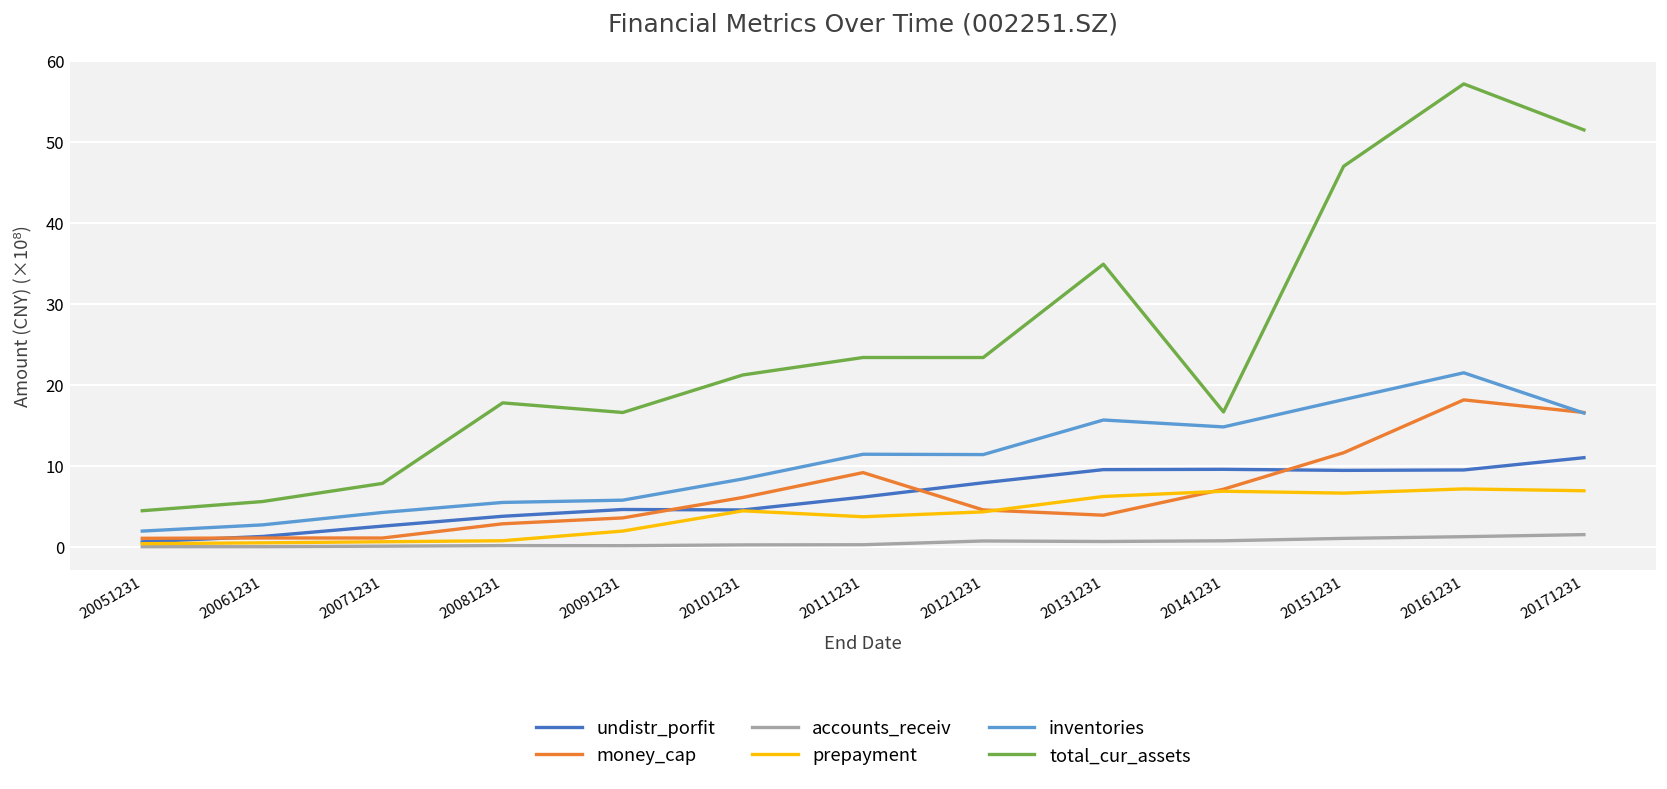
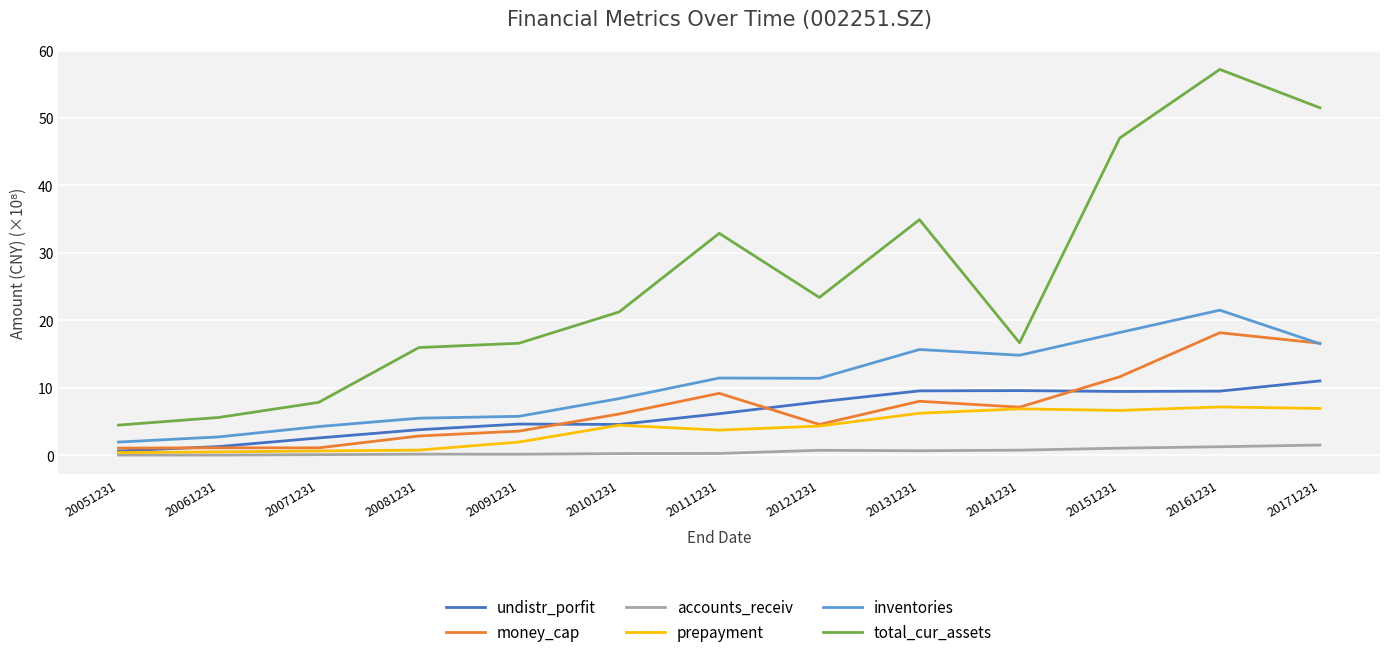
  {
    "money_cap": {
      "20051231": 1,
      "20071231": 1,
      "20081231": 3,
      "20091231": 4,
      "20101231": 6,
      "20111231": 9,
-     "20131231": 4,
+     "20131231": 8,
      "20151231": 12,
      "20161231": 18
    },
    "accounts_receiv": {
      "20061231": 0,
      "20071231": 0,
      "20081231": 0,
      "20091231": 0,
      "20101231": 0,
      "20111231": 0,
      "20121231": 1,
      "20131231": 1,
      "20141231": 1,
      "20151231": 1,
      "20161231": 1,
      "20171231": 2
    },
    "prepayment": {
      "20061231": 1,
      "20071231": 1,
      "20081231": 1,
      "20091231": 2,
      "20111231": 4,
      "20131231": 6,
      "20151231": 7,
      "20161231": 7,
      "20171231": 7
    },
    "total_cur_assets": {
      "20051231": 4,
      "20061231": 6,
      "20071231": 8,
-     "20081231": 18,
+     "20081231": 16,
      "20091231": 17,
      "20101231": 21,
-     "20111231": 23,
+     "20111231": 33,
      "20121231": 23,
      "20131231": 35,
      "20141231": 17,
      "20151231": 47,
      "20161231": 57,
      "20171231": 52
    }
  }
